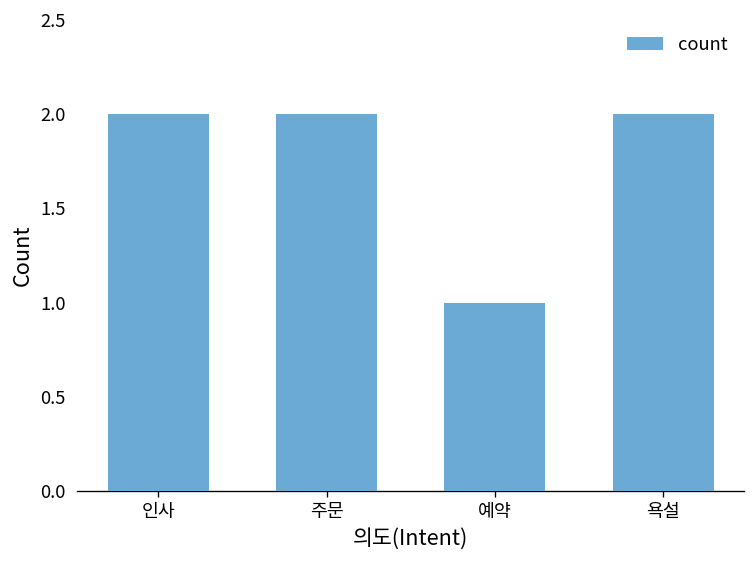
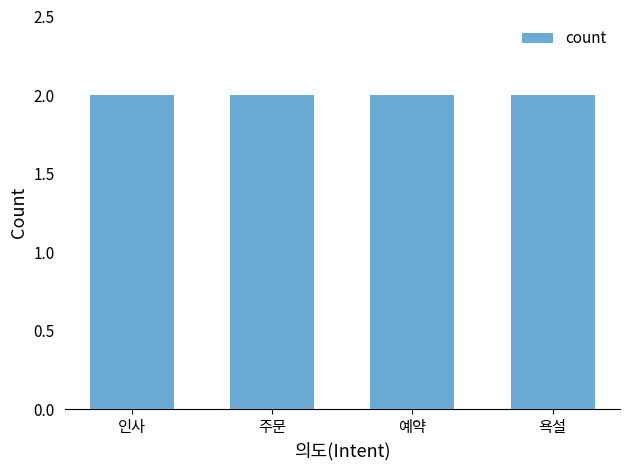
  {
    "인사": 2,
    "주문": 2,
-   "예약": 1,
+   "예약": 2,
    "욕설": 2
  }
